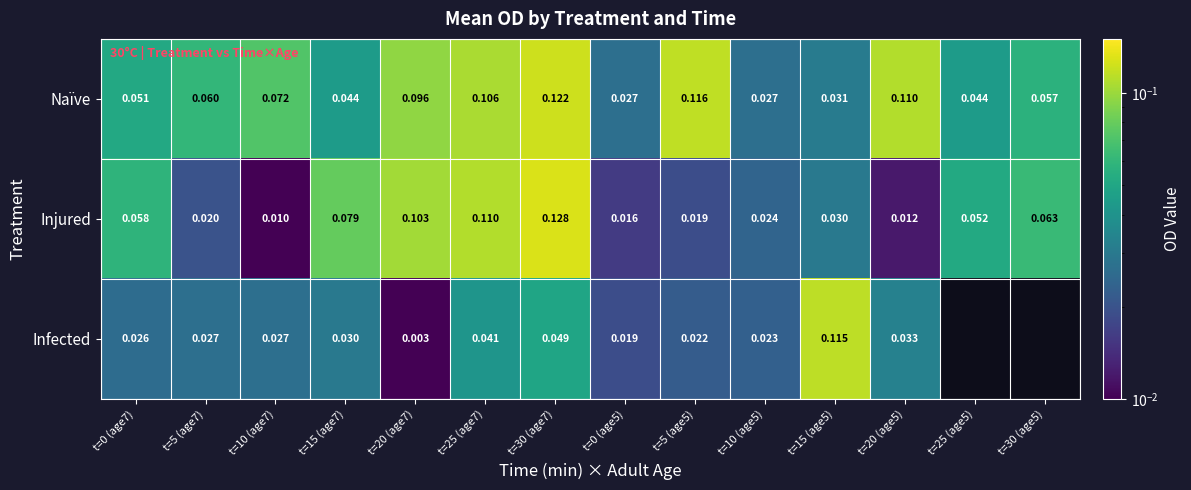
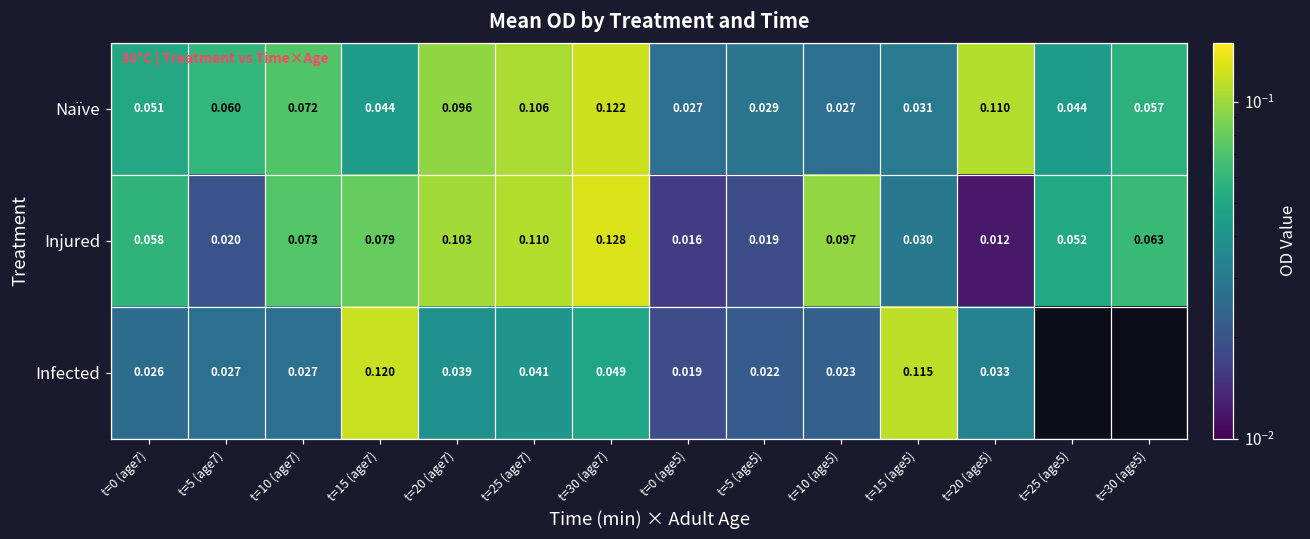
  {
    "Naïve": {
      "t=0 (age7)": 0.051,
      "t=10 (age7)": 0.072,
      "t=15 (age7)": 0.044,
      "t=20 (age7)": 0.096,
      "t=25 (age7)": 0.106,
      "t=30 (age7)": 0.122,
      "t=0 (age5)": 0.027,
-     "t=5 (age5)": 0.116,
+     "t=5 (age5)": 0.029,
      "t=10 (age5)": 0.027,
      "t=15 (age5)": 0.031,
      "t=20 (age5)": 0.110,
      "t=25 (age5)": 0.044,
      "t=30 (age5)": 0.057
    },
    "Injured": {
      "t=0 (age7)": 0.058,
      "t=5 (age7)": 0.020,
-     "t=10 (age7)": 0.010,
+     "t=10 (age7)": 0.073,
      "t=15 (age7)": 0.079,
      "t=20 (age7)": 0.103,
      "t=25 (age7)": 0.110,
      "t=30 (age7)": 0.128,
      "t=0 (age5)": 0.016,
      "t=5 (age5)": 0.019,
-     "t=10 (age5)": 0.024,
+     "t=10 (age5)": 0.097,
      "t=15 (age5)": 0.030,
      "t=20 (age5)": 0.012,
      "t=25 (age5)": 0.052,
      "t=30 (age5)": 0.063
    },
    "Infected": {
      "t=0 (age7)": 0.026,
      "t=5 (age7)": 0.027,
      "t=10 (age7)": 0.027,
-     "t=15 (age7)": 0.030,
-     "t=20 (age7)": 0.003,
+     "t=15 (age7)": 0.120,
+     "t=20 (age7)": 0.039,
      "t=25 (age7)": 0.041,
      "t=30 (age7)": 0.049,
      "t=0 (age5)": 0.019,
      "t=5 (age5)": 0.022,
      "t=10 (age5)": 0.023,
      "t=15 (age5)": 0.115,
      "t=20 (age5)": 0.033
    }
  }
